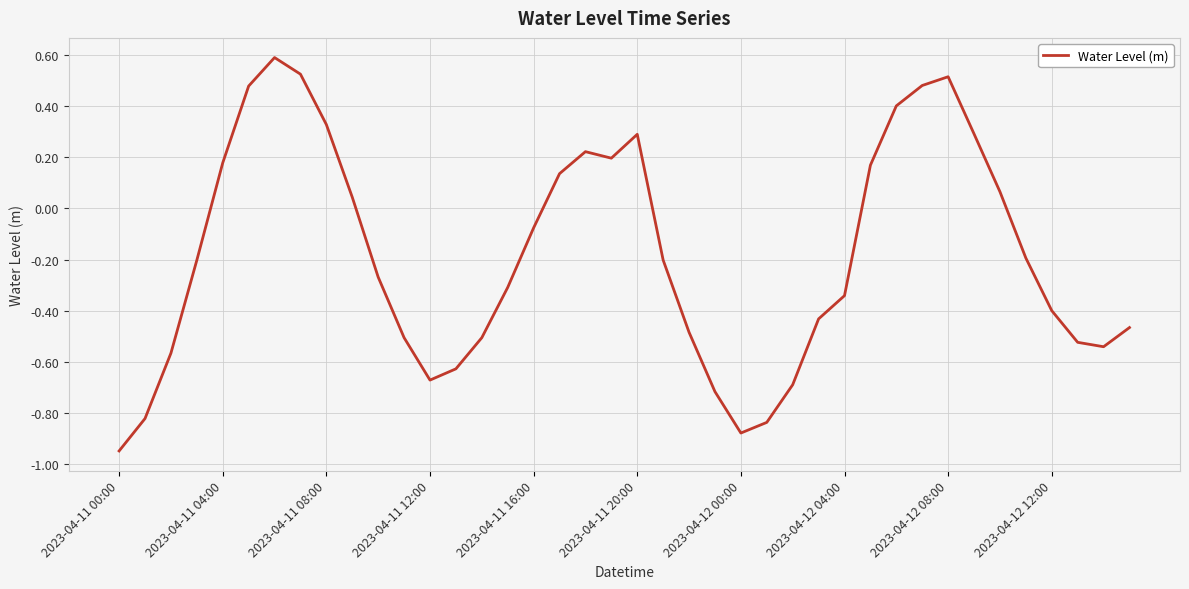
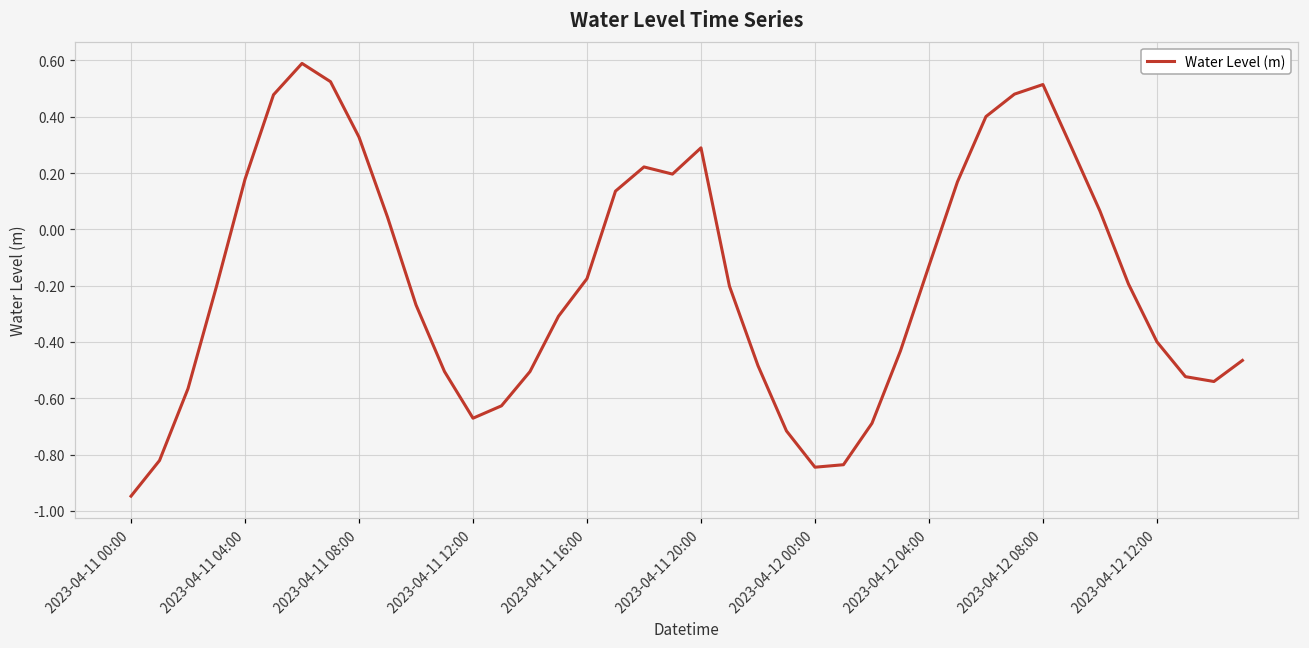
  {
    "2023-04-11 00:00": -0.95,
    "2023-04-11 04:00": 0.18,
    "2023-04-11 08:00": 0.33,
    "2023-04-11 12:00": -0.67,
-   "2023-04-11 16:00": -0.08,
+   "2023-04-11 16:00": -0.18,
    "2023-04-11 20:00": 0.29,
-   "2023-04-12 00:00": -0.88,
-   "2023-04-12 04:00": -0.34,
+   "2023-04-12 00:00": -0.84,
+   "2023-04-12 04:00": -0.13,
    "2023-04-12 08:00": 0.51,
    "2023-04-12 12:00": -0.40
  }
